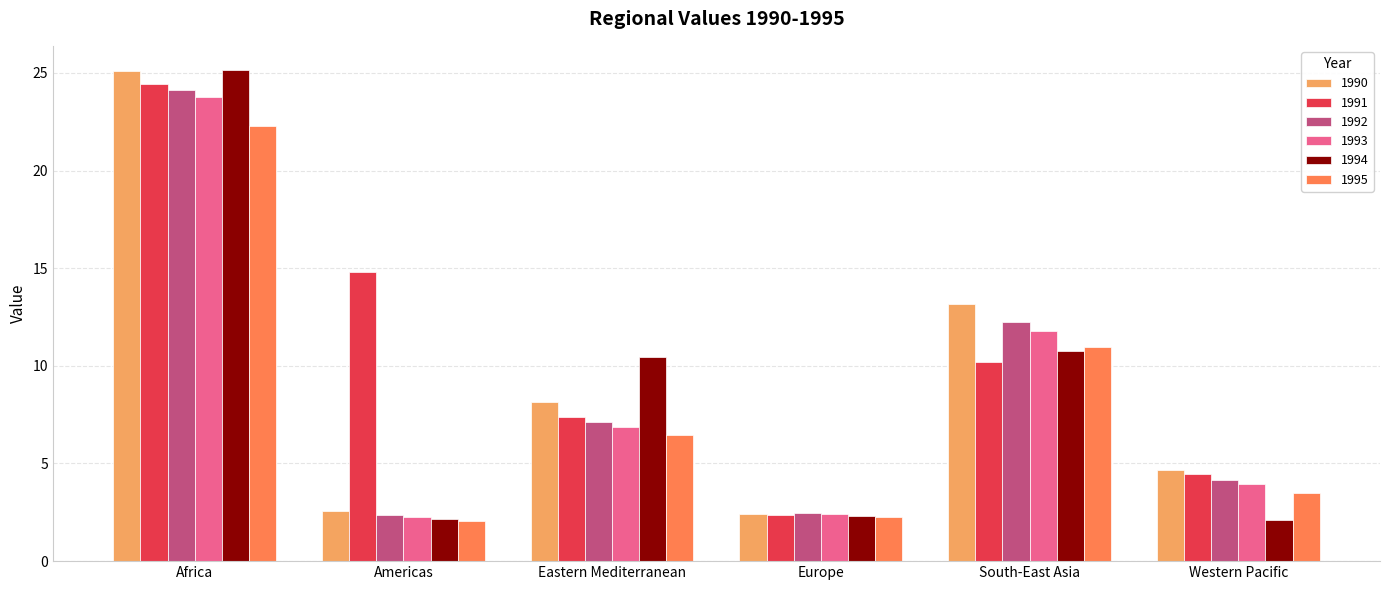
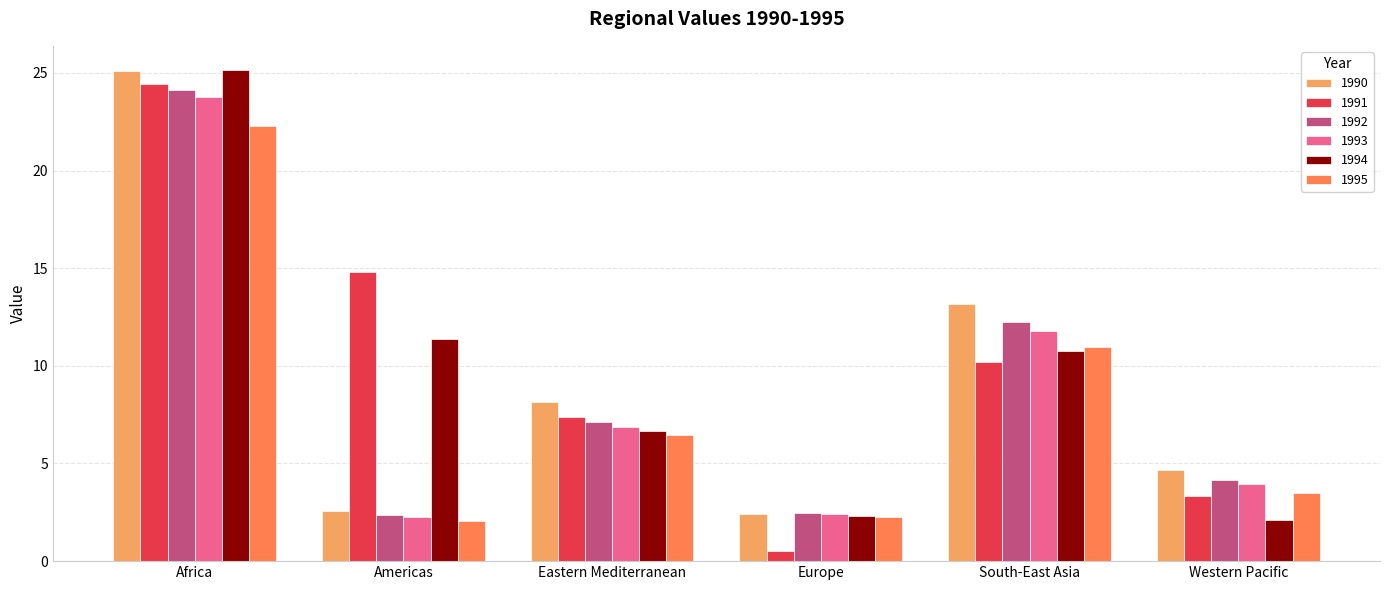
  {
    "1991": {
      "Africa": 24.5,
      "Americas": 14.8,
      "Eastern Mediterranean": 7.4,
-     "Europe": 2.4,
+     "Europe": 0.5,
      "South-East Asia": 10.2,
-     "Western Pacific": 4.4
+     "Western Pacific": 3.4
    },
    "1994": {
      "Africa": 25.1,
-     "Americas": 2.2,
-     "Eastern Mediterranean": 10.4,
+     "Americas": 11.4,
+     "Eastern Mediterranean": 6.7,
      "Europe": 2.3,
      "South-East Asia": 10.8,
      "Western Pacific": 2.1
    }
  }
